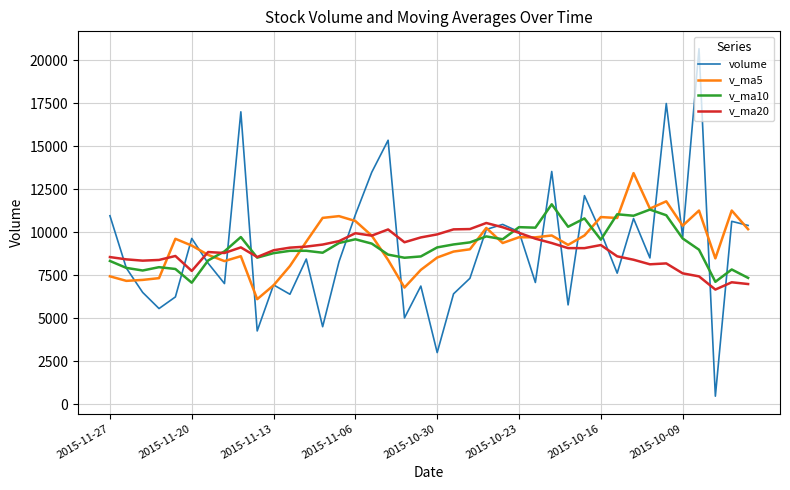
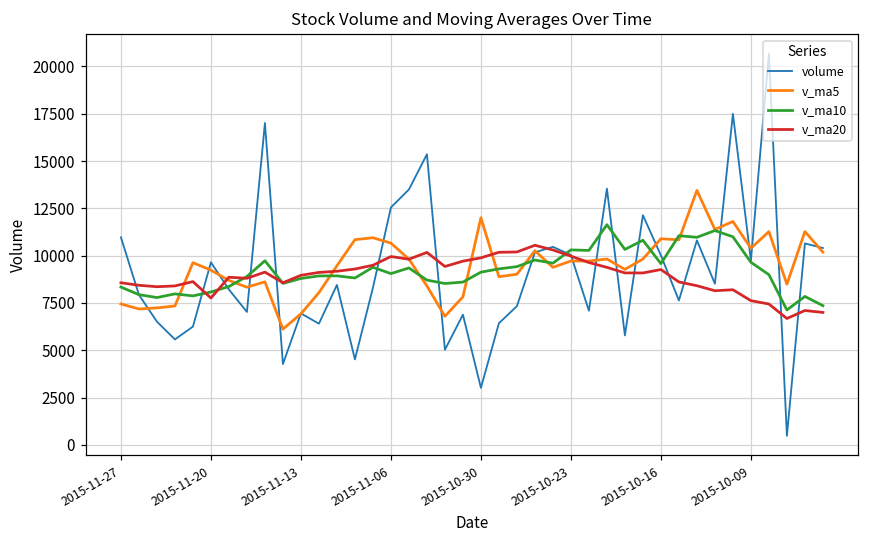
  {
    "volume": {
      "2015-11-27": 11000,
      "2015-11-20": 9600,
-     "2015-11-06": 11000,
+     "2015-11-06": 12500,
      "2015-10-30": 3000,
      "2015-10-16": 10000
    },
    "v_ma5": {
      "2015-11-27": 7400,
      "2015-11-20": 9200,
      "2015-11-06": 10700,
-     "2015-10-30": 8500,
+     "2015-10-30": 12000,
      "2015-10-23": 9700,
      "2015-10-16": 10900,
      "2015-10-09": 10400
    },
    "v_ma10": {
      "2015-11-27": 8300,
-     "2015-11-20": 7100,
+     "2015-11-20": 8100,
      "2015-11-13": 8800,
-     "2015-11-06": 9600,
+     "2015-11-06": 9100,
      "2015-10-30": 9100,
      "2015-10-23": 10300,
      "2015-10-16": 9600
    },
    "v_ma20": {
      "2015-11-27": 8600,
      "2015-11-20": 7800,
      "2015-11-13": 9000,
      "2015-11-06": 10000,
      "2015-10-30": 9900,
      "2015-10-16": 9300,
      "2015-10-09": 7600
    }
  }
